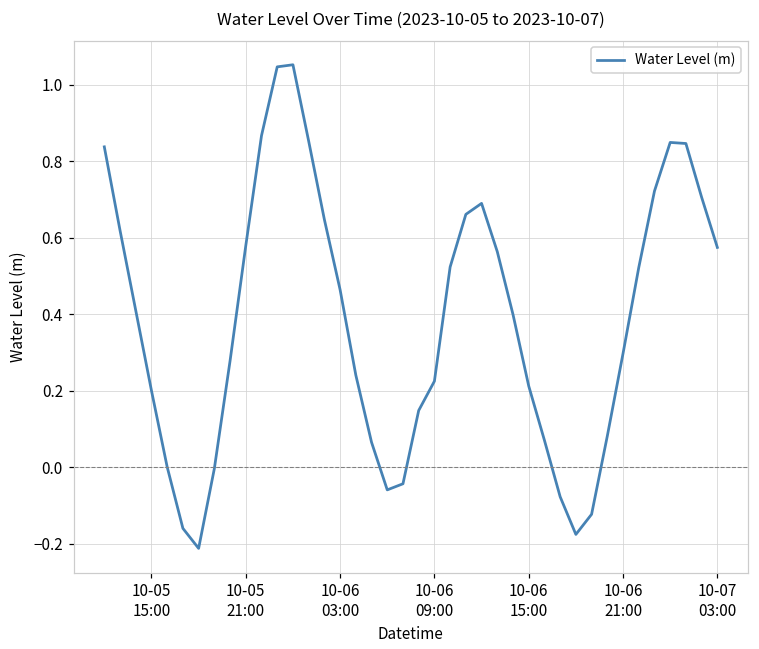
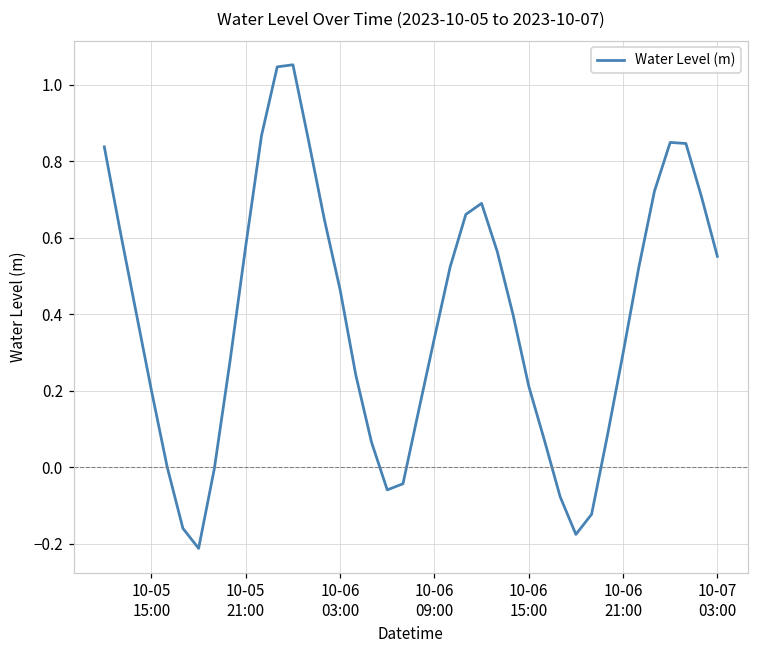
  {
    "10-05 15:00": 0.20,
    "10-05 21:00": 0.58,
    "10-06 03:00": 0.46,
-   "10-06 09:00": 0.23,
+   "10-06 09:00": 0.34,
    "10-06 15:00": 0.21,
    "10-06 21:00": 0.30,
-   "10-07 03:00": 0.58
+   "10-07 03:00": 0.55
  }
